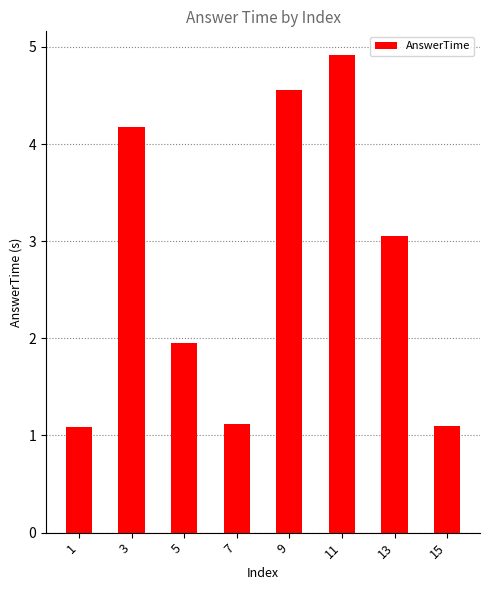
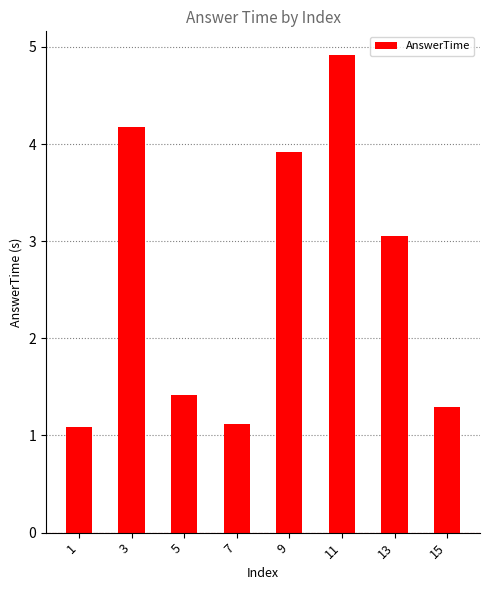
  {
    "1": 1.1,
    "3": 4.2,
-   "5": 2.0,
+   "5": 1.4,
    "7": 1.1,
-   "9": 4.6,
+   "9": 3.9,
    "11": 4.9,
    "13": 3.1,
-   "15": 1.1
+   "15": 1.3
  }
